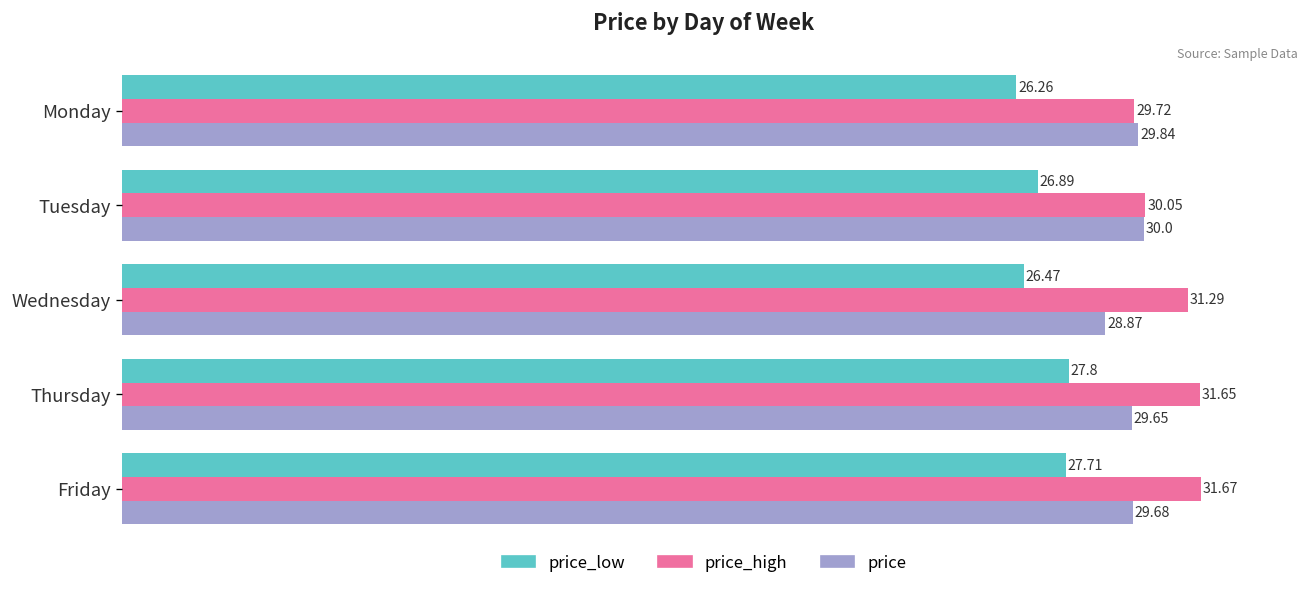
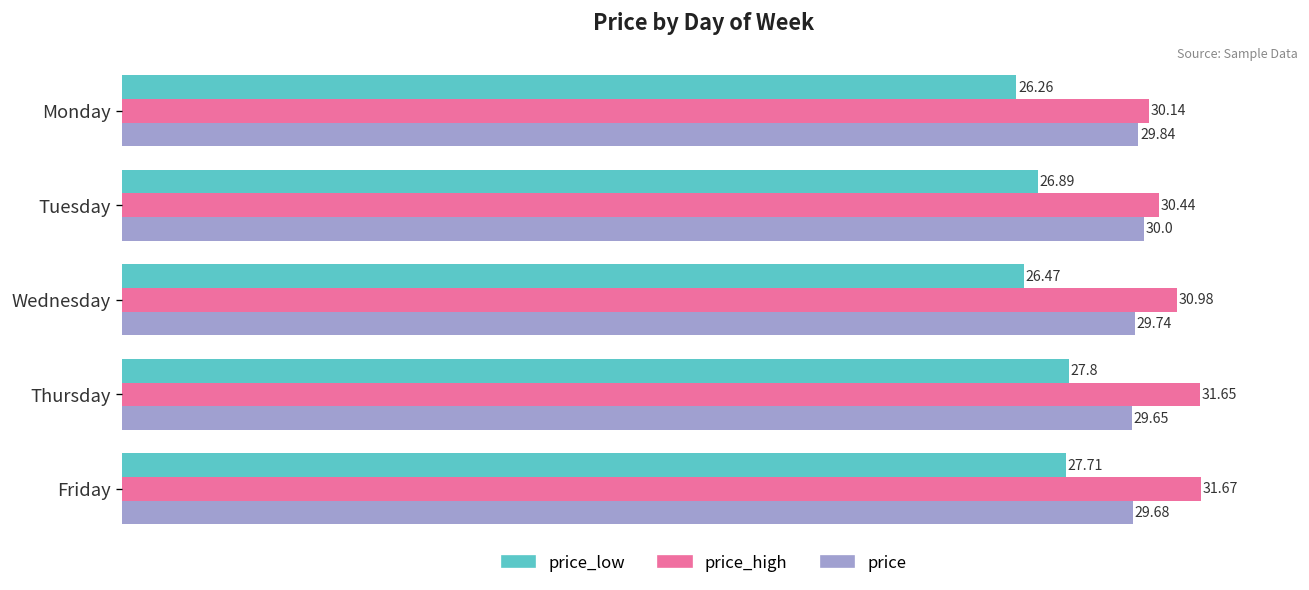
  {
    "price_low": {
      "Monday": 26.26,
      "Tuesday": 26.89,
      "Wednesday": 26.47,
      "Thursday": 27.8,
      "Friday": 27.71
    },
    "price_high": {
-     "Monday": 29.72,
-     "Tuesday": 30.05,
-     "Wednesday": 31.29,
+     "Monday": 30.14,
+     "Tuesday": 30.44,
+     "Wednesday": 30.98,
      "Thursday": 31.65,
      "Friday": 31.67
    },
    "price": {
      "Monday": 29.84,
      "Tuesday": 30.0,
-     "Wednesday": 28.87,
+     "Wednesday": 29.74,
      "Thursday": 29.65,
      "Friday": 29.68
    }
  }
